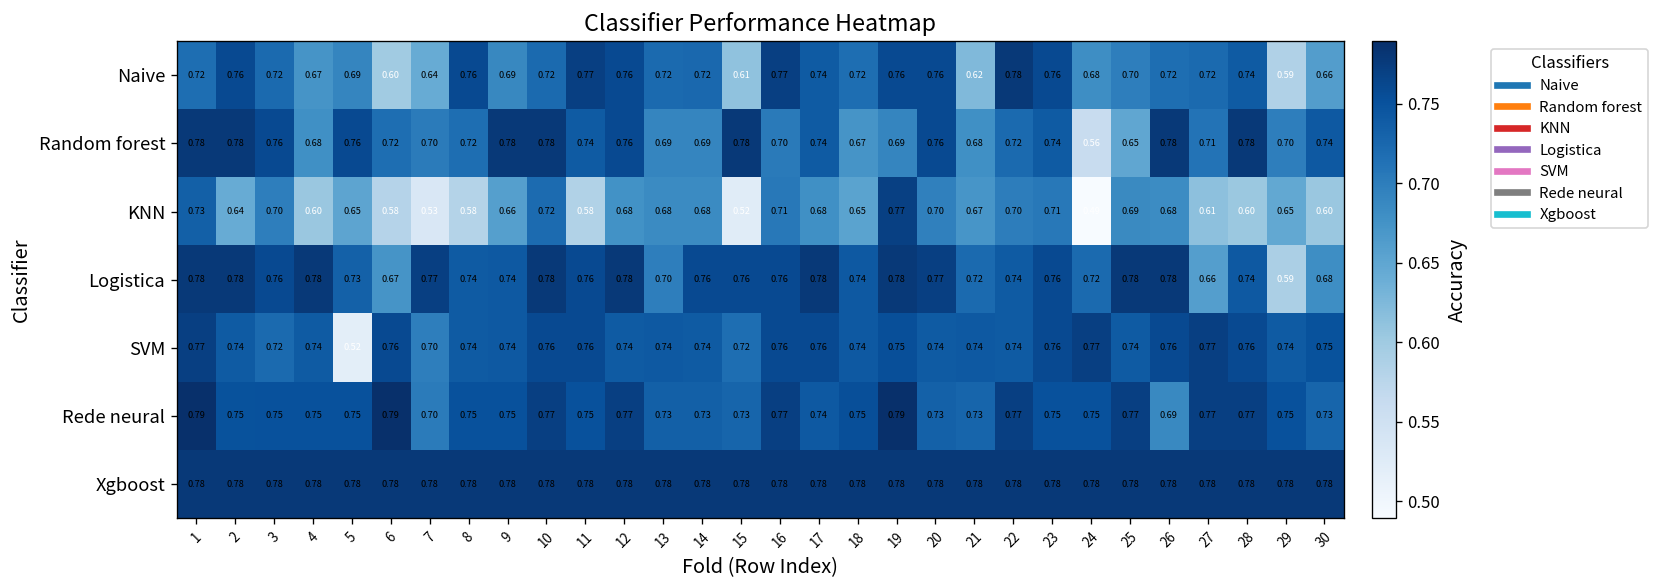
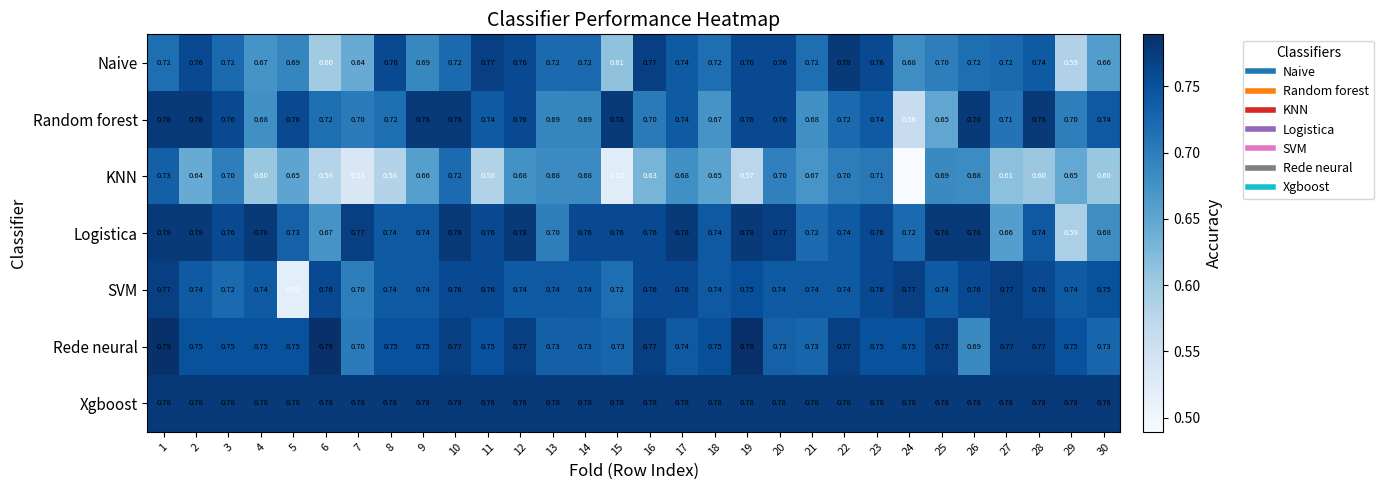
  {
    "Naive": {
      "1": 0.72,
      "2": 0.76,
      "3": 0.72,
      "4": 0.67,
      "5": 0.69,
      "6": 0.60,
      "7": 0.64,
      "8": 0.76,
      "9": 0.69,
      "10": 0.72,
      "11": 0.77,
      "12": 0.76,
      "13": 0.72,
      "14": 0.72,
      "15": 0.61,
      "16": 0.77,
      "17": 0.74,
      "18": 0.72,
      "19": 0.76,
      "20": 0.76,
-     "21": 0.62,
+     "21": 0.72,
      "22": 0.78,
      "23": 0.76,
      "24": 0.68,
      "25": 0.70,
      "26": 0.72,
      "27": 0.72,
      "28": 0.74,
      "29": 0.59,
      "30": 0.66
    },
    "Random forest": {
      "1": 0.78,
      "2": 0.78,
      "3": 0.76,
      "4": 0.68,
      "5": 0.76,
      "6": 0.72,
      "7": 0.70,
      "8": 0.72,
      "9": 0.78,
      "10": 0.78,
      "11": 0.74,
      "12": 0.76,
      "13": 0.69,
      "14": 0.69,
      "15": 0.78,
      "16": 0.70,
      "17": 0.74,
      "18": 0.67,
-     "19": 0.69,
+     "19": 0.76,
      "20": 0.76,
      "21": 0.68,
      "22": 0.72,
      "23": 0.74,
      "24": 0.56,
      "25": 0.65,
      "26": 0.78,
      "27": 0.71,
      "28": 0.78,
      "29": 0.70,
      "30": 0.74
    },
    "KNN": {
      "1": 0.73,
      "2": 0.64,
      "3": 0.70,
      "4": 0.60,
      "5": 0.65,
      "6": 0.58,
      "8": 0.58,
      "9": 0.66,
      "10": 0.72,
      "11": 0.58,
      "12": 0.68,
      "13": 0.68,
      "14": 0.68,
-     "16": 0.71,
+     "16": 0.63,
      "17": 0.68,
      "18": 0.65,
-     "19": 0.77,
+     "19": 0.57,
      "20": 0.70,
      "21": 0.67,
      "22": 0.70,
      "23": 0.71,
      "25": 0.69,
      "26": 0.68,
      "27": 0.61,
      "28": 0.60,
      "29": 0.65,
      "30": 0.60
    }
  }
